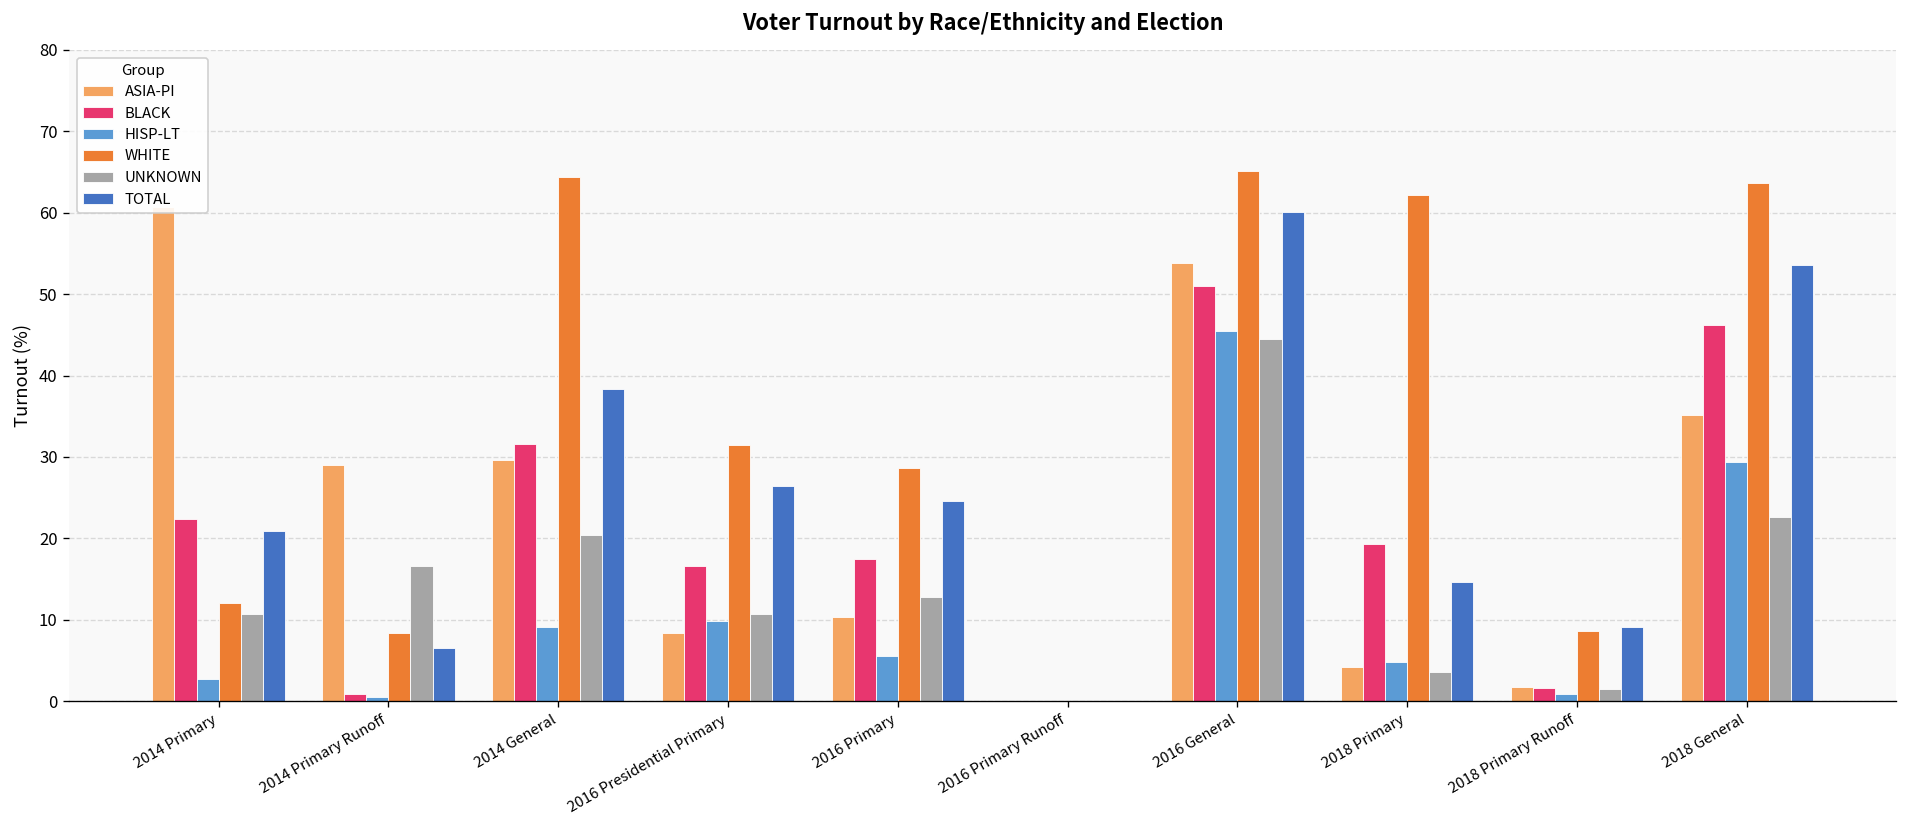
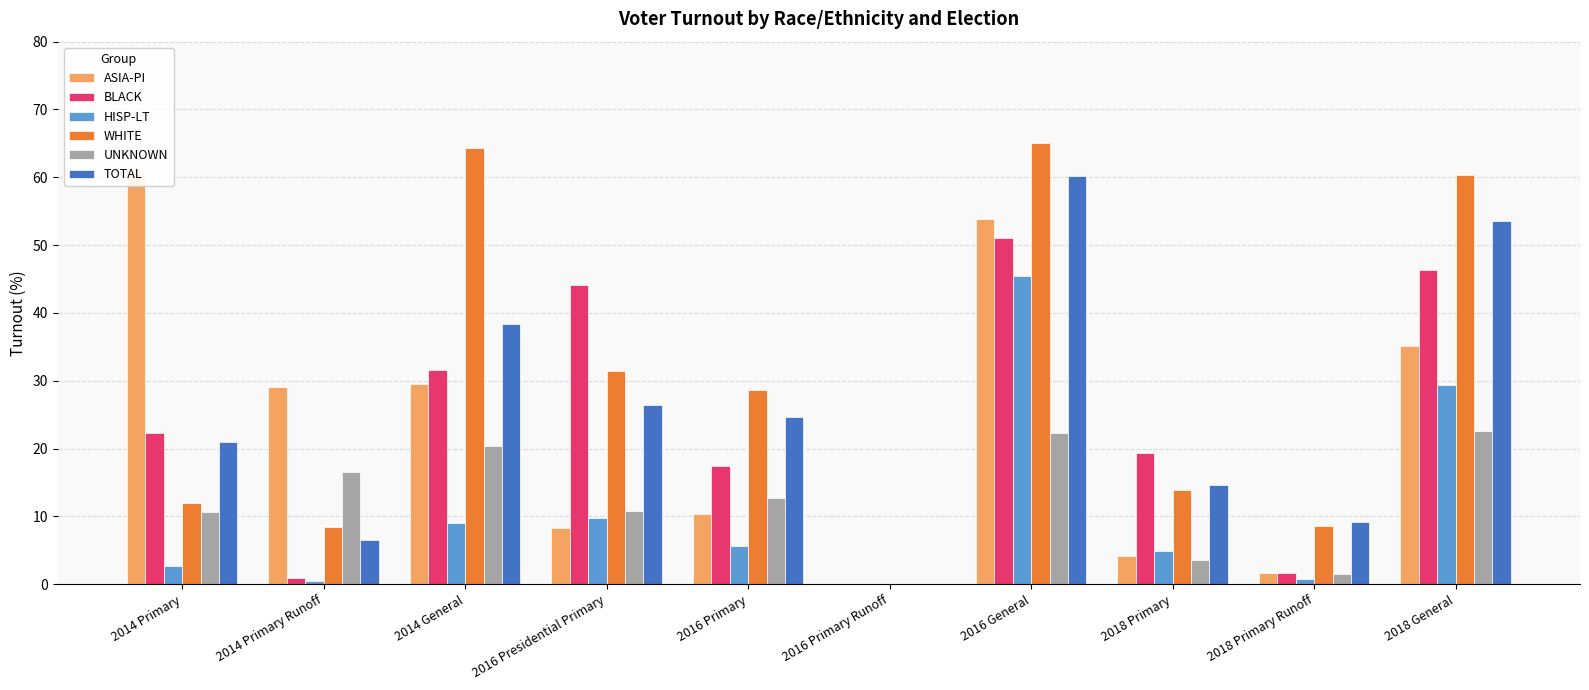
  {
    "ASIA-PI": {
      "2014 Primary Runoff": 29,
      "2014 General": 30,
      "2016 Presidential Primary": 8,
      "2016 Primary": 10,
      "2016 Primary Runoff": 0,
      "2016 General": 54,
      "2018 Primary": 4,
      "2018 Primary Runoff": 2,
      "2018 General": 35
    },
    "BLACK": {
      "2014 Primary": 22,
      "2014 Primary Runoff": 1,
      "2014 General": 32,
-     "2016 Presidential Primary": 17,
+     "2016 Presidential Primary": 44,
      "2016 Primary": 17,
      "2016 Primary Runoff": 0,
      "2016 General": 51,
      "2018 Primary": 19,
      "2018 Primary Runoff": 2,
      "2018 General": 46
    },
    "WHITE": {
      "2014 Primary": 12,
      "2014 Primary Runoff": 8,
      "2014 General": 64,
      "2016 Presidential Primary": 31,
      "2016 Primary": 29,
      "2016 Primary Runoff": 0,
      "2016 General": 65,
-     "2018 Primary": 62,
+     "2018 Primary": 14,
      "2018 Primary Runoff": 9,
-     "2018 General": 64
+     "2018 General": 60
    },
    "UNKNOWN": {
      "2014 Primary": 11,
      "2014 Primary Runoff": 17,
      "2014 General": 20,
      "2016 Presidential Primary": 11,
      "2016 Primary": 13,
      "2016 Primary Runoff": 0,
-     "2016 General": 45,
+     "2016 General": 22,
      "2018 Primary": 4,
      "2018 Primary Runoff": 2,
      "2018 General": 23
    }
  }
